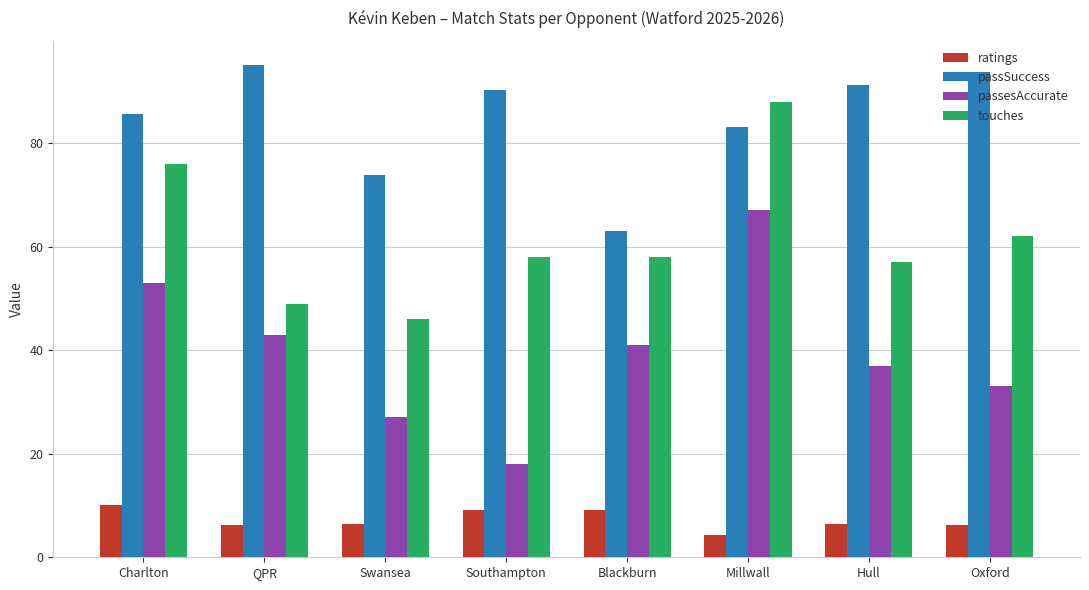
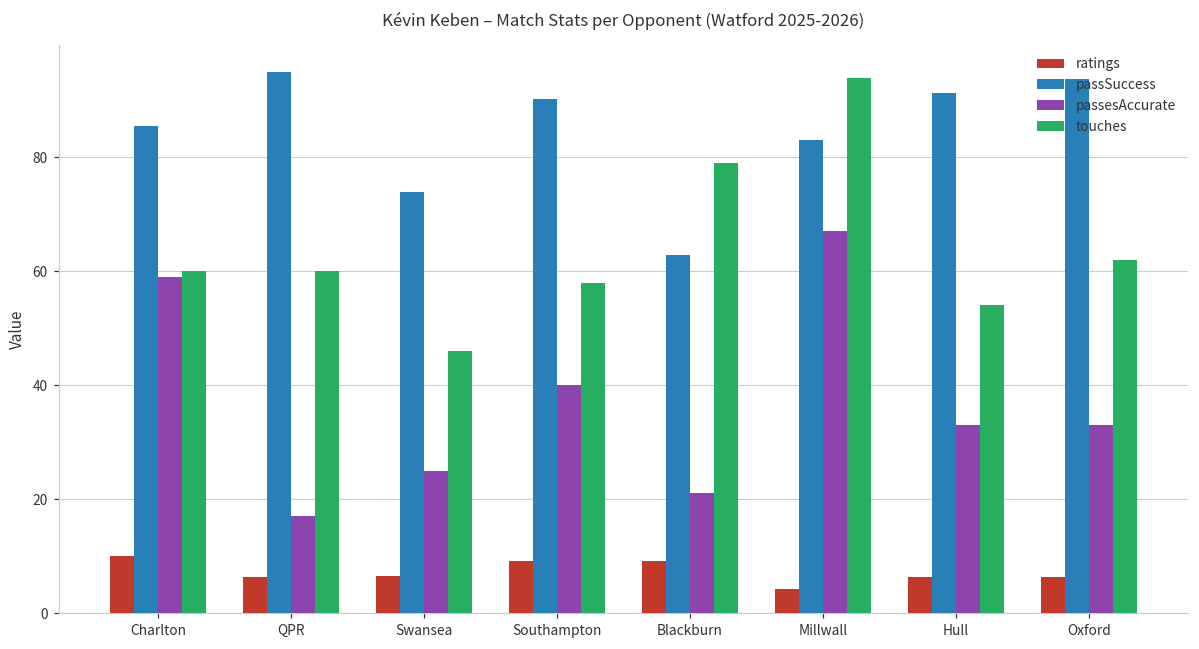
  {
    "ratings": {
      "Charlton": 10,
      "QPR": 6,
      "Swansea": 6,
      "Southampton": 9,
      "Blackburn": 9,
      "Millwall": 4,
      "Hull": 6,
      "Oxford": 6
    },
    "passSuccess": {
      "Charlton": 86,
      "QPR": 95,
      "Swansea": 74,
      "Southampton": 90,
      "Blackburn": 63,
      "Millwall": 83,
      "Hull": 91,
      "Oxford": 94
    },
    "passesAccurate": {
-     "Charlton": 53,
-     "QPR": 43,
-     "Swansea": 27,
-     "Southampton": 18,
-     "Blackburn": 41,
+     "Charlton": 59,
+     "QPR": 17,
+     "Swansea": 25,
+     "Southampton": 40,
+     "Blackburn": 21,
      "Millwall": 67,
-     "Hull": 37,
+     "Hull": 33,
      "Oxford": 33
    },
    "touches": {
-     "Charlton": 76,
-     "QPR": 49,
+     "Charlton": 60,
+     "QPR": 60,
      "Swansea": 46,
      "Southampton": 58,
-     "Blackburn": 58,
-     "Millwall": 88,
-     "Hull": 57,
+     "Blackburn": 79,
+     "Millwall": 94,
+     "Hull": 54,
      "Oxford": 62
    }
  }
